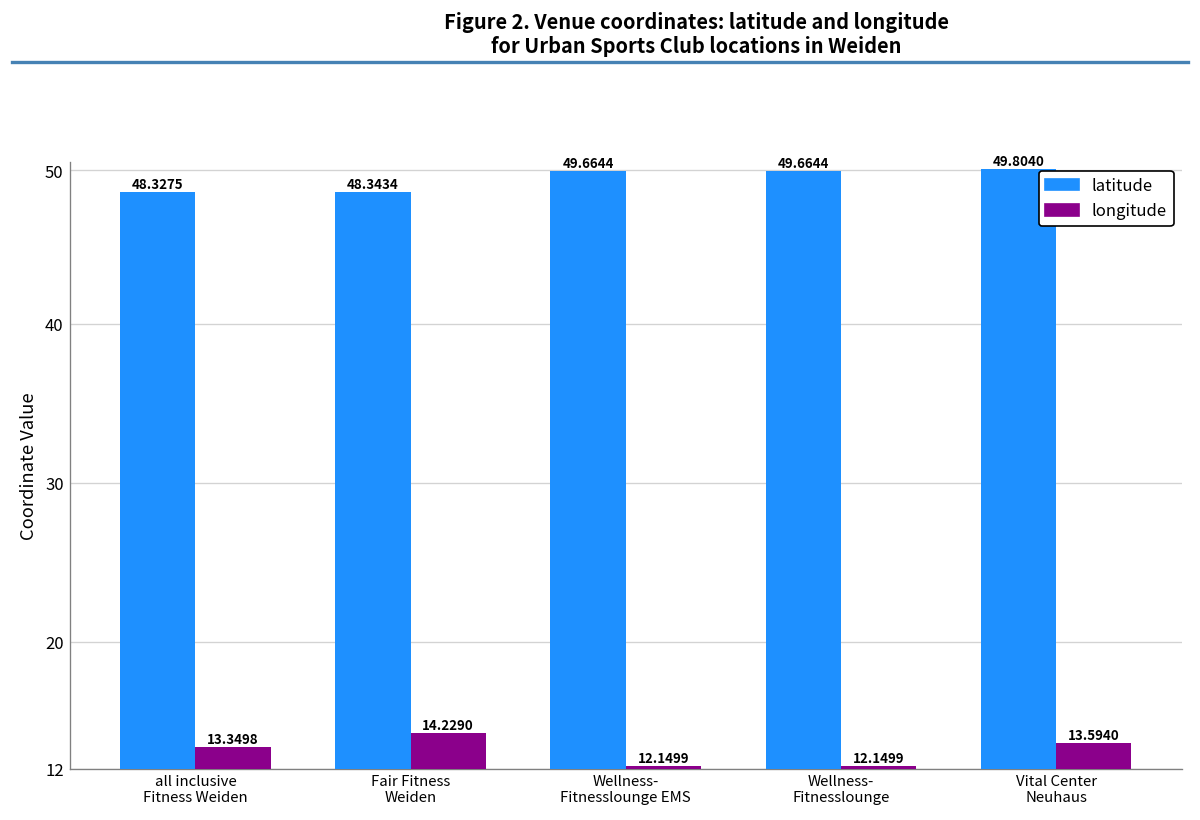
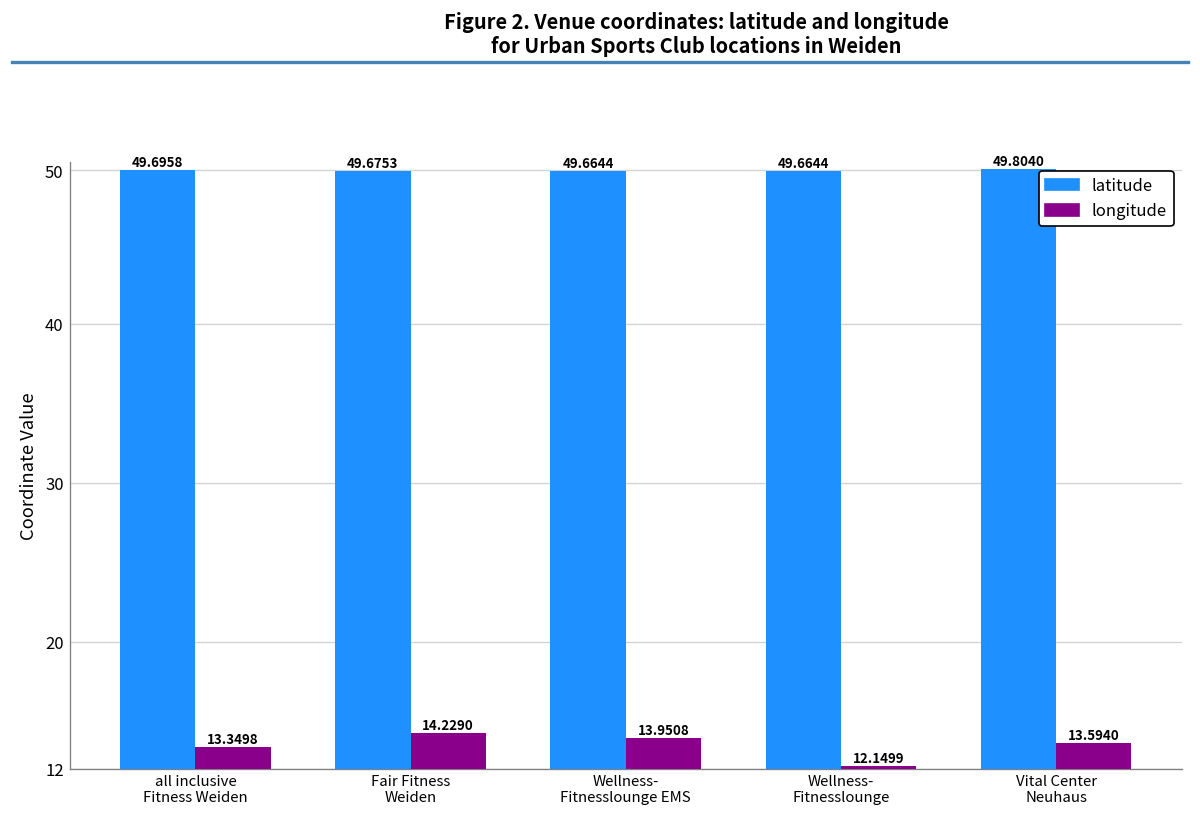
  {
    "latitude": {
-     "all inclusive Fitness Weiden": 48.3275,
-     "Fair Fitness Weiden": 48.3434,
+     "all inclusive Fitness Weiden": 49.6958,
+     "Fair Fitness Weiden": 49.6753,
      "Wellness- Fitnesslounge EMS": 49.6644,
      "Wellness- Fitnesslounge": 49.6644,
      "Vital Center Neuhaus": 49.8040
    },
    "longitude": {
      "all inclusive Fitness Weiden": 13.3498,
      "Fair Fitness Weiden": 14.2290,
-     "Wellness- Fitnesslounge EMS": 12.1499,
+     "Wellness- Fitnesslounge EMS": 13.9508,
      "Wellness- Fitnesslounge": 12.1499,
      "Vital Center Neuhaus": 13.5940
    }
  }
